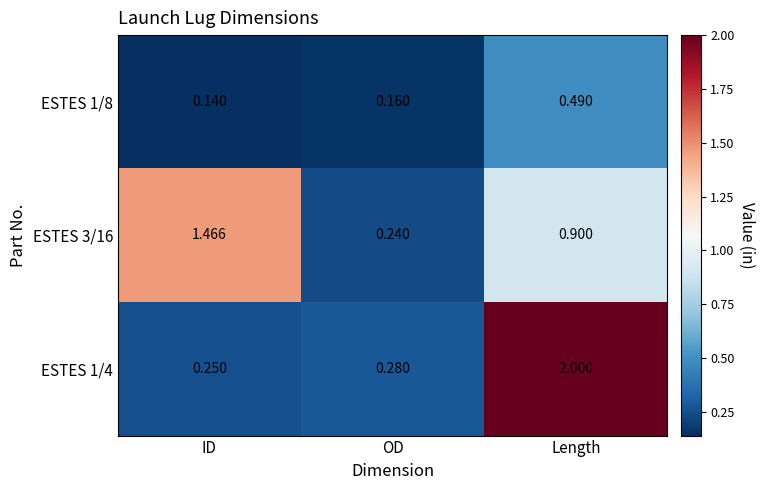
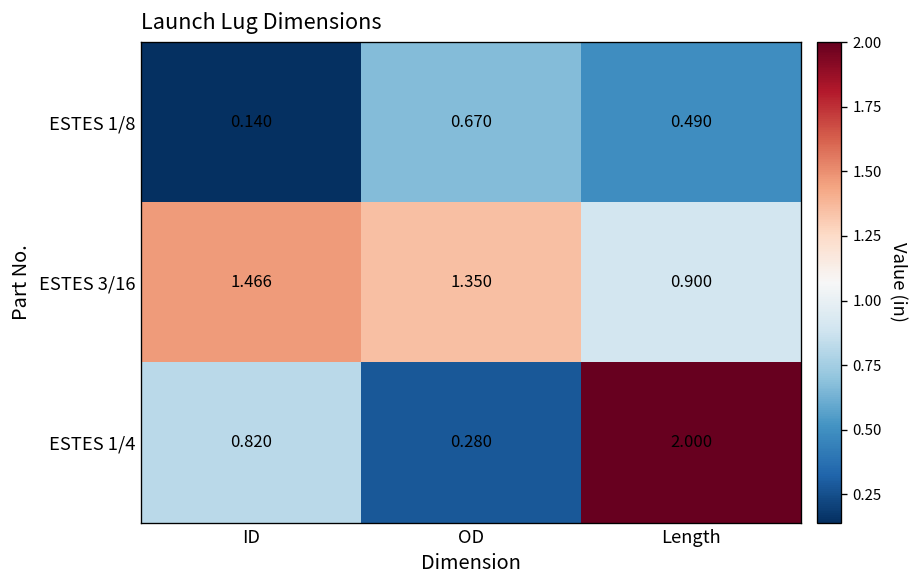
  {
    "ESTES 1/8": {
      "ID": 0.140,
-     "OD": 0.160,
+     "OD": 0.670,
      "Length": 0.490
    },
    "ESTES 3/16": {
      "ID": 1.466,
-     "OD": 0.240,
+     "OD": 1.350,
      "Length": 0.900
    },
    "ESTES 1/4": {
-     "ID": 0.250,
+     "ID": 0.820,
      "OD": 0.280,
      "Length": 2.000
    }
  }
